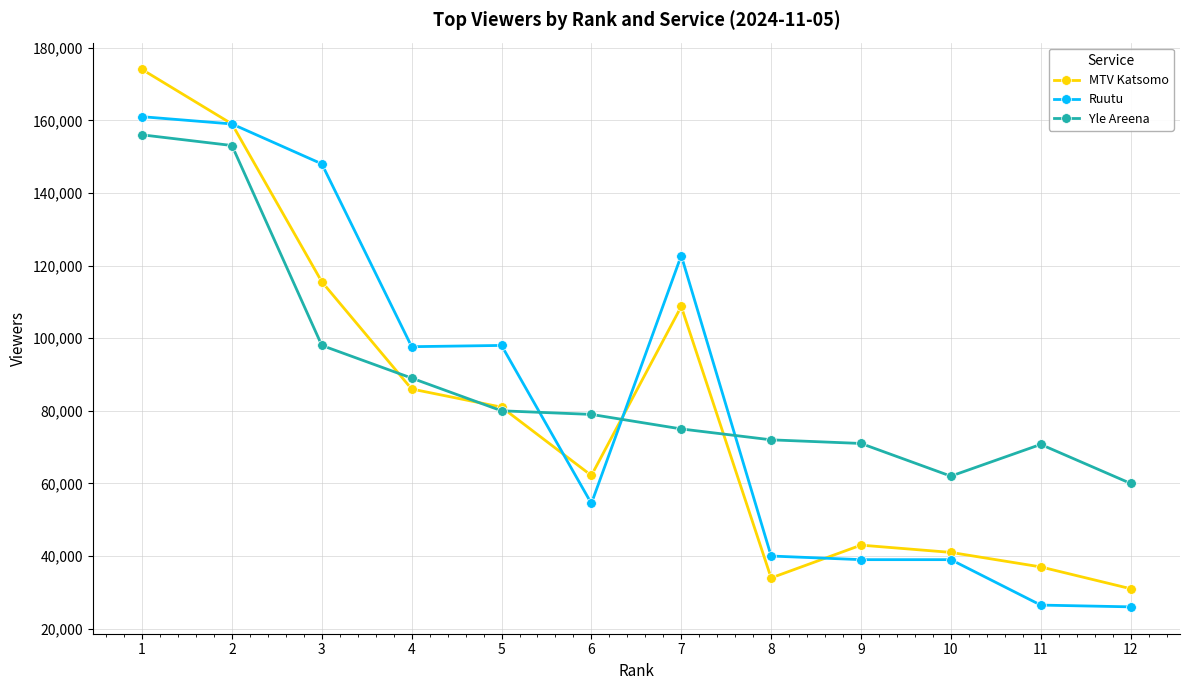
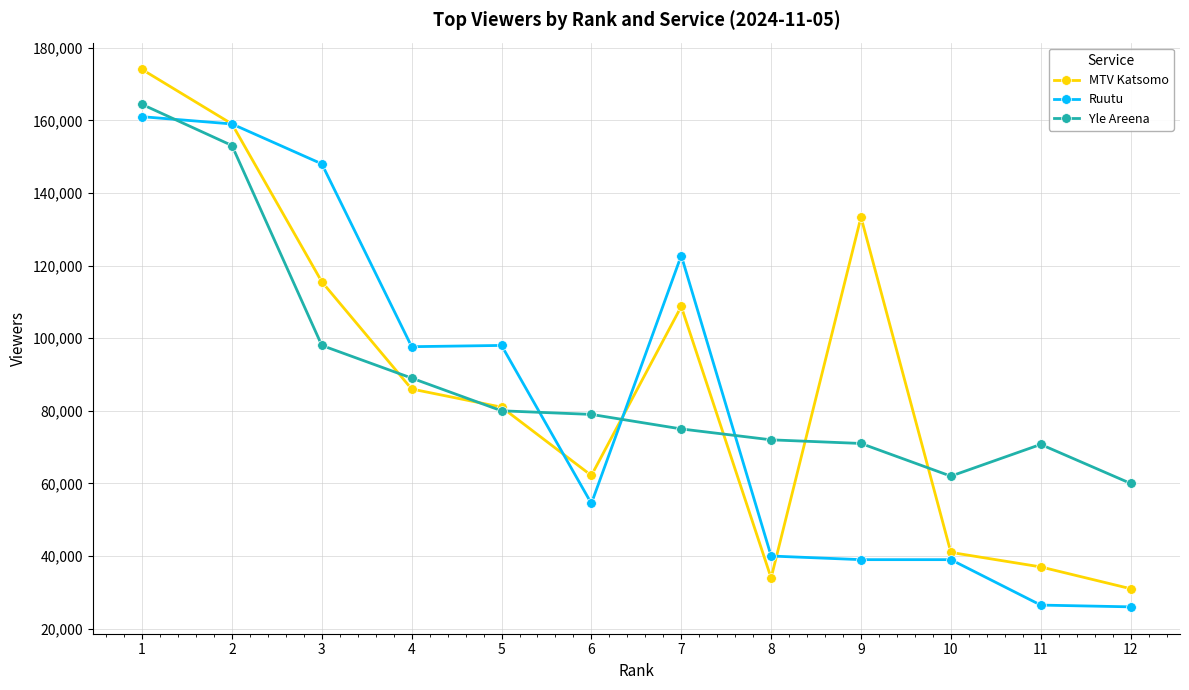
  {
    "MTV Katsomo": {
      "1": "174,000",
      "3": "116,000",
      "4": "86,000",
      "5": "81,000",
      "6": "62,000",
      "7": "109,000",
      "8": "34,000",
-     "9": "43,000",
+     "9": "133,000",
      "10": "41,000",
      "11": "37,000",
      "12": "31,000"
    },
    "Ruutu": {
      "1": "161,000",
      "3": "148,000",
      "4": "98,000",
      "5": "98,000",
      "6": "54,000",
      "7": "123,000",
      "8": "40,000",
      "9": "39,000",
      "10": "39,000",
      "11": "26,000",
      "12": "26,000"
    },
    "Yle Areena": {
-     "1": "156,000",
+     "1": "164,000",
      "2": "153,000",
      "3": "98,000",
      "4": "89,000",
      "5": "80,000",
      "6": "79,000",
      "7": "75,000",
      "8": "72,000",
      "9": "71,000",
      "10": "62,000",
      "11": "71,000",
      "12": "60,000"
    }
  }
